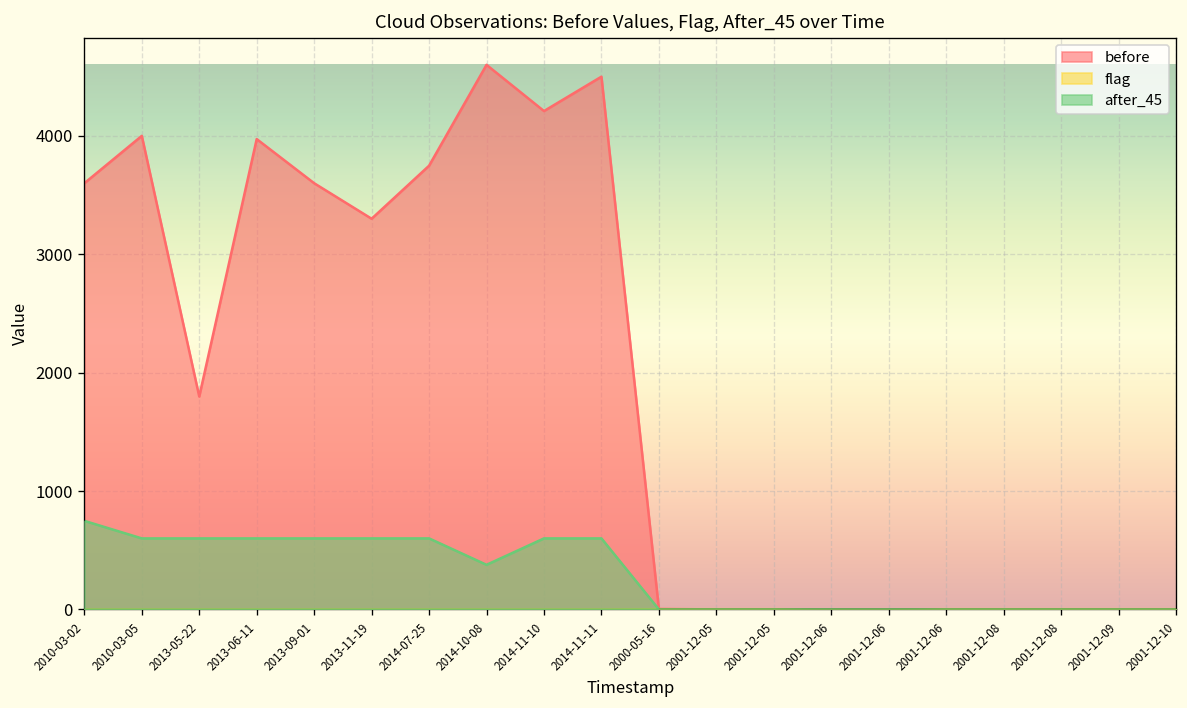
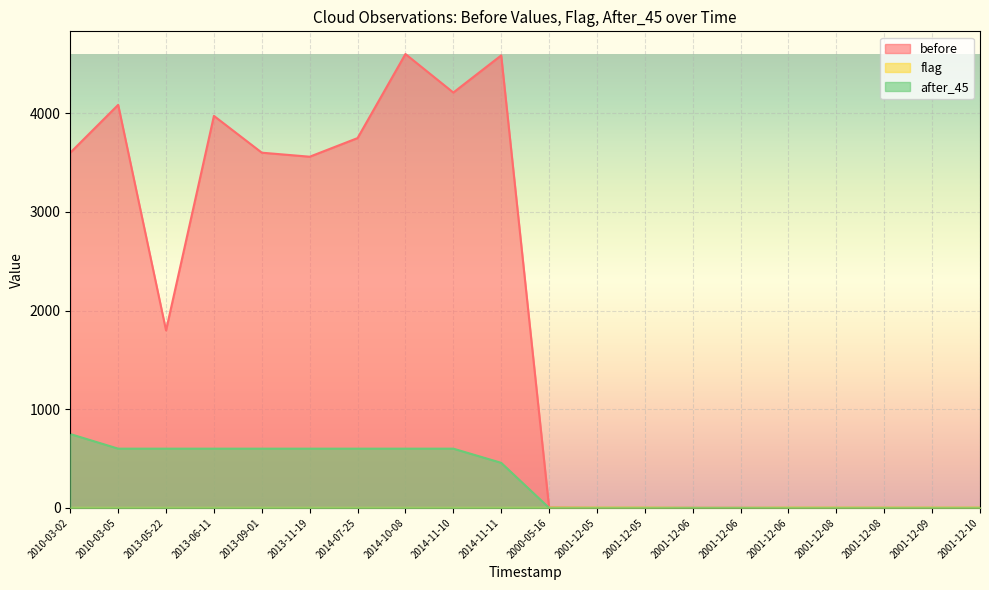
  {
    "before": {
      "2010-03-02": 3600,
-     "2010-03-05": 4000,
+     "2010-03-05": 4100,
      "2013-05-22": 1800,
      "2013-06-11": 4000,
      "2013-09-01": 3600,
-     "2013-11-19": 3300,
+     "2013-11-19": 3600,
      "2014-07-25": 3700,
      "2014-10-08": 4600,
      "2014-11-10": 4200,
-     "2014-11-11": 4500
+     "2014-11-11": 4600
    },
    "flag": {
      "2010-03-02": 0,
      "2010-03-05": 0,
      "2013-05-22": 0,
      "2013-06-11": 0,
      "2013-09-01": 0,
      "2013-11-19": 0,
      "2014-07-25": 0,
      "2014-10-08": 0,
      "2014-11-10": 0,
      "2014-11-11": 0
    },
    "after_45": {
      "2010-03-02": 700,
      "2010-03-05": 600,
      "2013-05-22": 600,
      "2013-06-11": 600,
      "2013-09-01": 600,
      "2013-11-19": 600,
      "2014-07-25": 600,
-     "2014-10-08": 400,
+     "2014-10-08": 600,
      "2014-11-10": 600,
-     "2014-11-11": 600
+     "2014-11-11": 500
    }
  }
